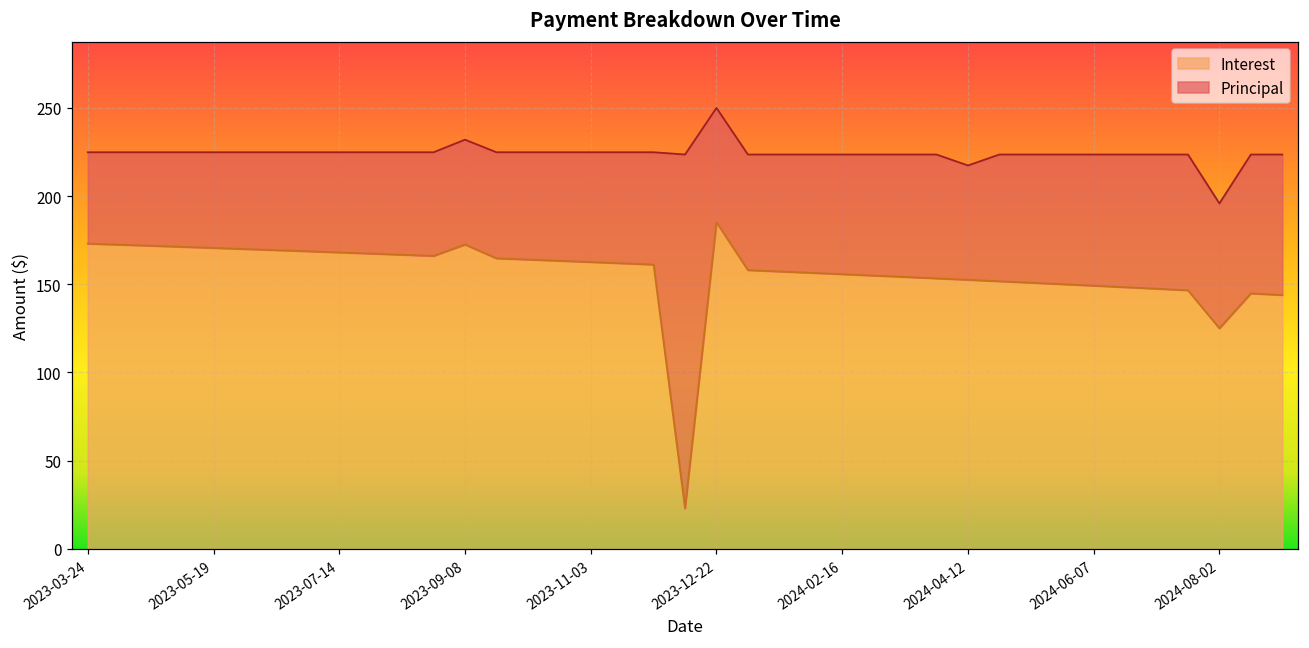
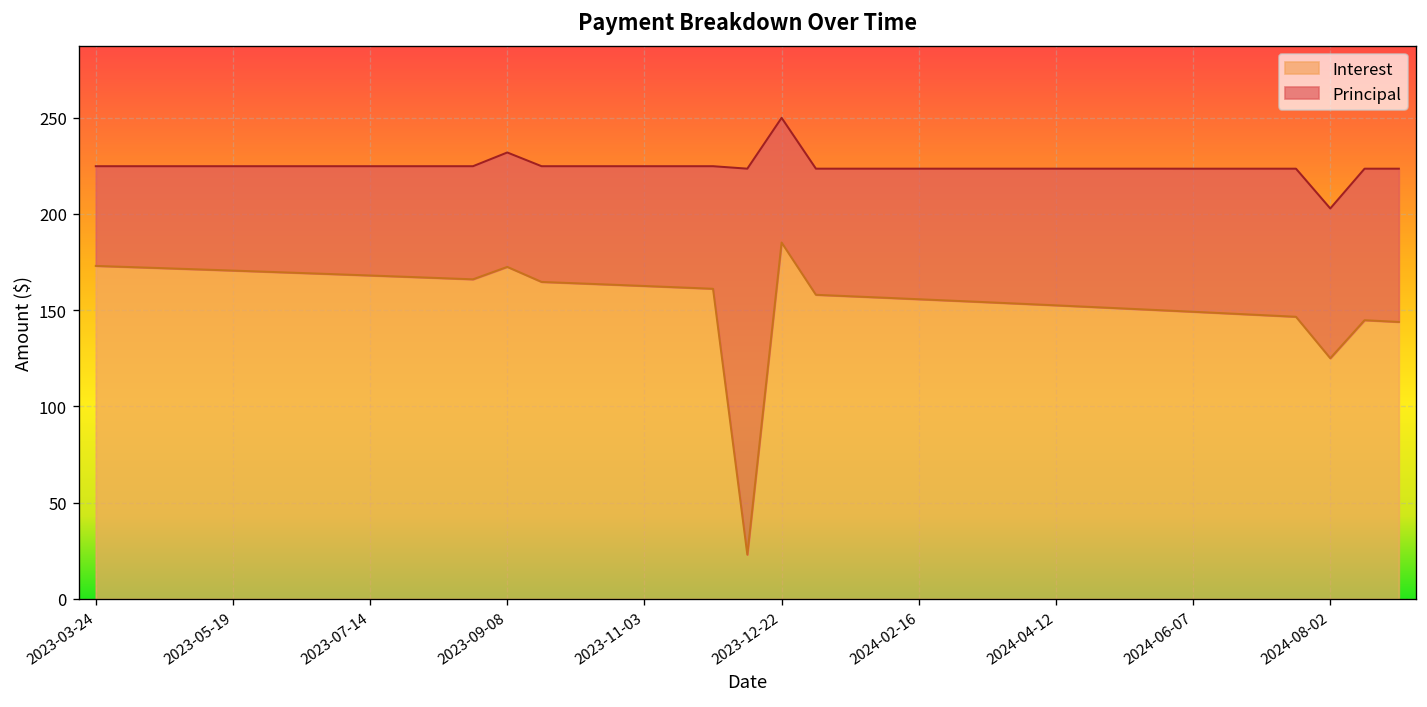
  {
    "Interest": {
      "2023-03-24": 173,
      "2023-05-19": 171,
      "2023-07-14": 168,
      "2023-09-08": 173,
      "2023-11-03": 163,
      "2023-12-22": 185,
      "2024-02-16": 156,
      "2024-04-12": 153,
      "2024-06-07": 149,
      "2024-08-02": 125
    },
    "Principal": {
      "2023-03-24": 52,
      "2023-05-19": 54,
      "2023-07-14": 57,
      "2023-09-08": 59,
      "2023-11-03": 62,
      "2023-12-22": 65,
      "2024-02-16": 68,
-     "2024-04-12": 65,
+     "2024-04-12": 71,
      "2024-06-07": 74,
-     "2024-08-02": 71
+     "2024-08-02": 78
    }
  }
